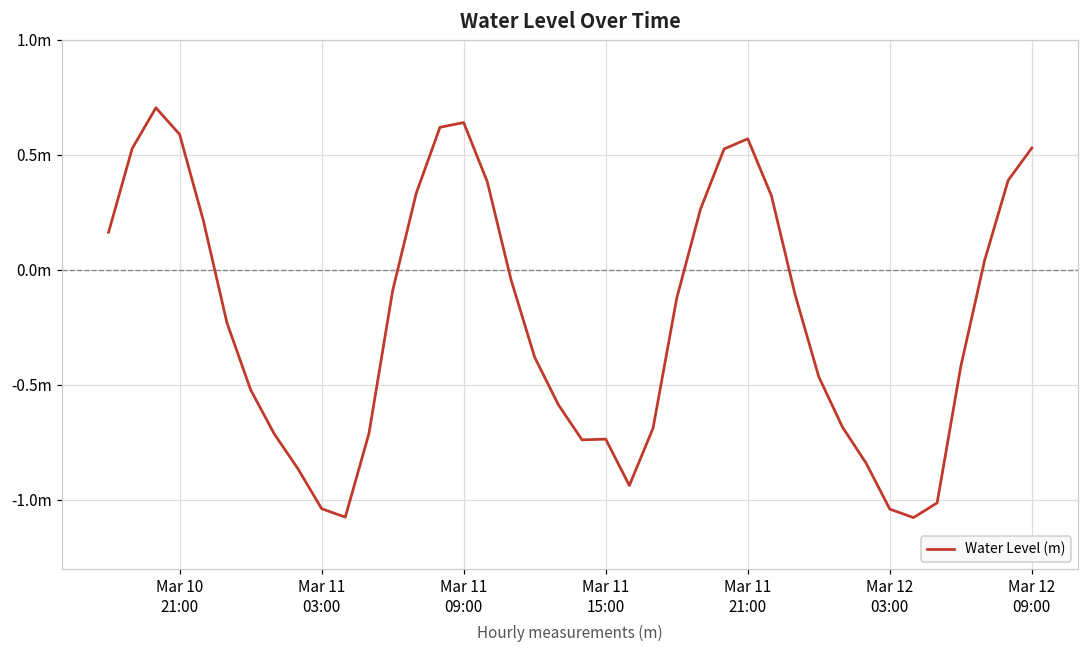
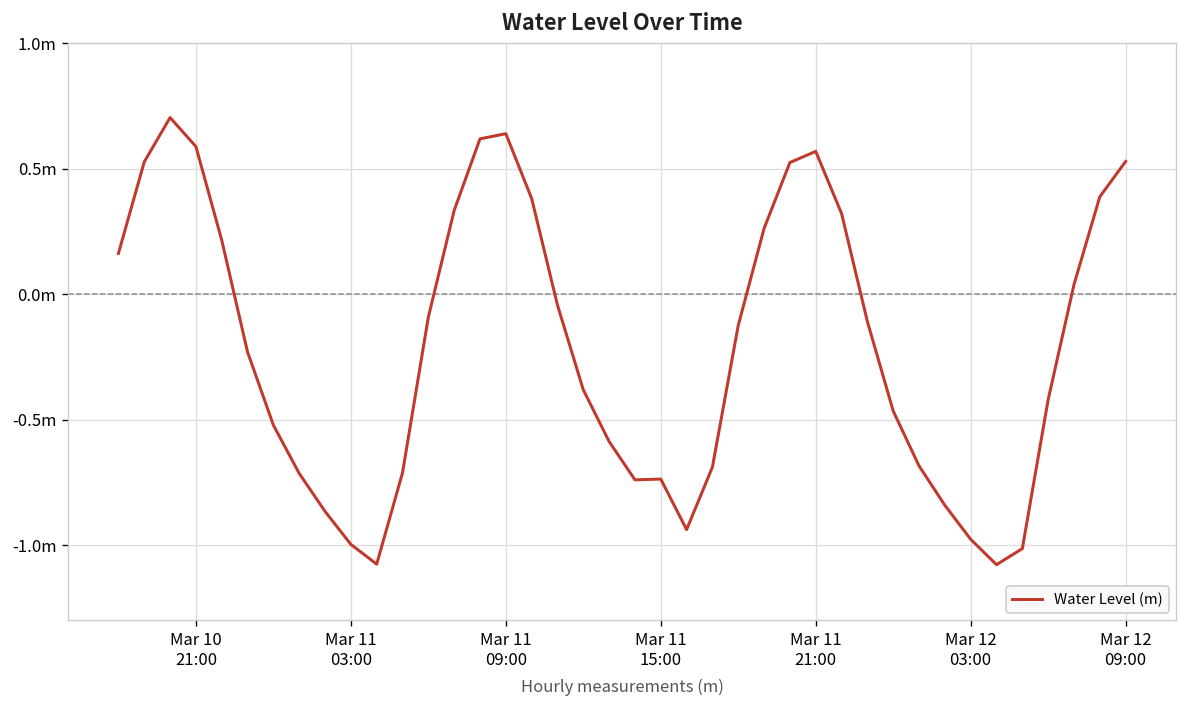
  {
    "Mar 10 21:00": "0.59m",
-   "Mar 11 03:00": "-1.04m",
+   "Mar 11 03:00": "-1.00m",
    "Mar 11 09:00": "0.64m",
    "Mar 11 15:00": "-0.74m",
    "Mar 11 21:00": "0.57m",
-   "Mar 12 03:00": "-1.04m",
+   "Mar 12 03:00": "-0.98m",
    "Mar 12 09:00": "0.53m"
  }
